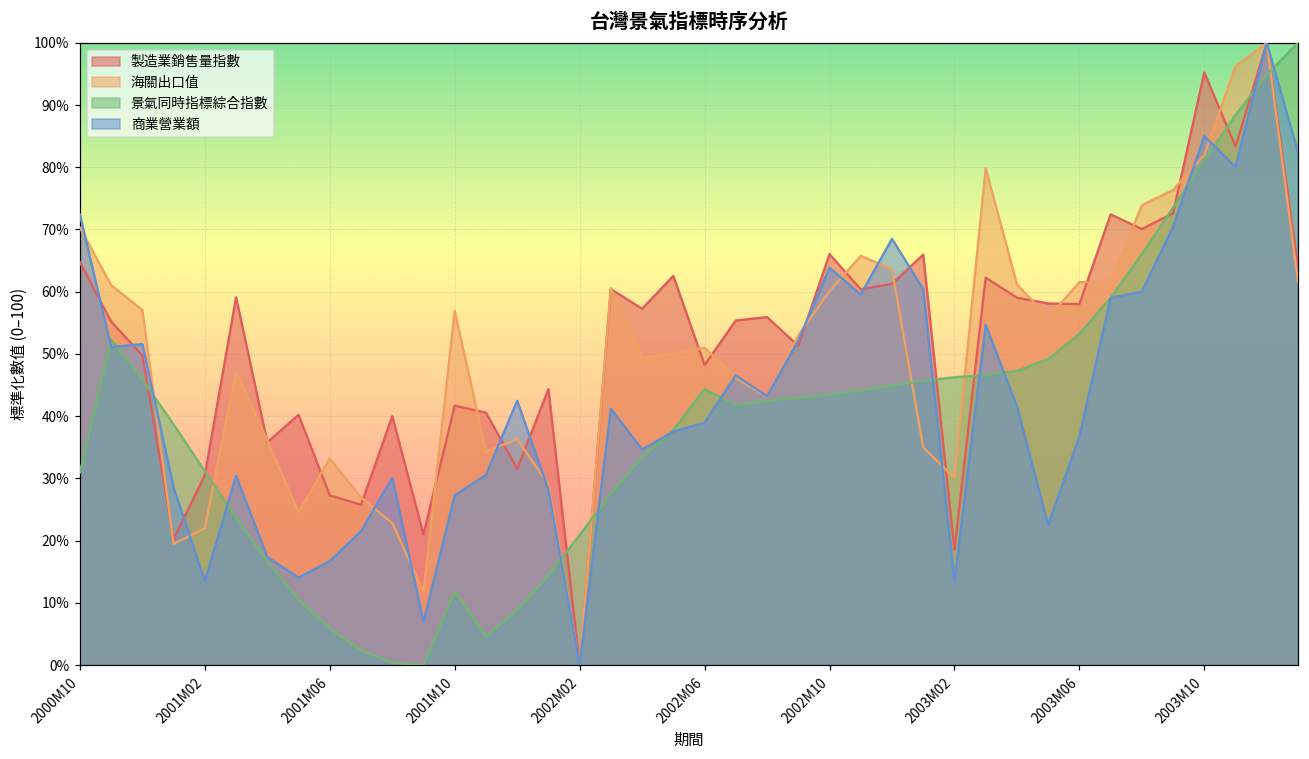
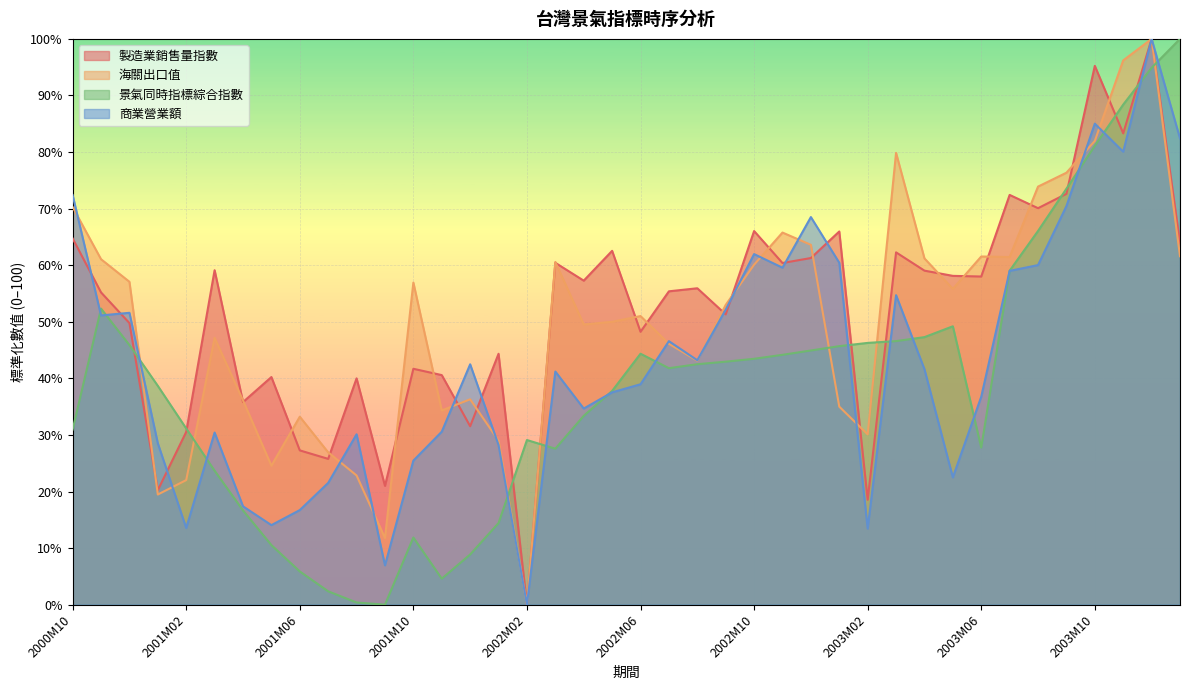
  {
    "景氣同時指標綜合指數": {
      "2000M10": "31%",
      "2001M02": "31%",
      "2001M06": "6%",
      "2001M10": "12%",
-     "2002M02": "21%",
+     "2002M02": "29%",
      "2002M06": "44%",
      "2002M10": "43%",
      "2003M02": "46%",
-     "2003M06": "53%",
+     "2003M06": "28%",
      "2003M10": "81%"
    },
    "商業營業額": {
      "2000M10": "72%",
      "2001M02": "14%",
      "2001M06": "17%",
-     "2001M10": "27%",
+     "2001M10": "25%",
      "2002M06": "39%",
-     "2002M10": "64%",
+     "2002M10": "62%",
      "2003M02": "13%",
      "2003M06": "37%",
      "2003M10": "85%"
    }
  }
